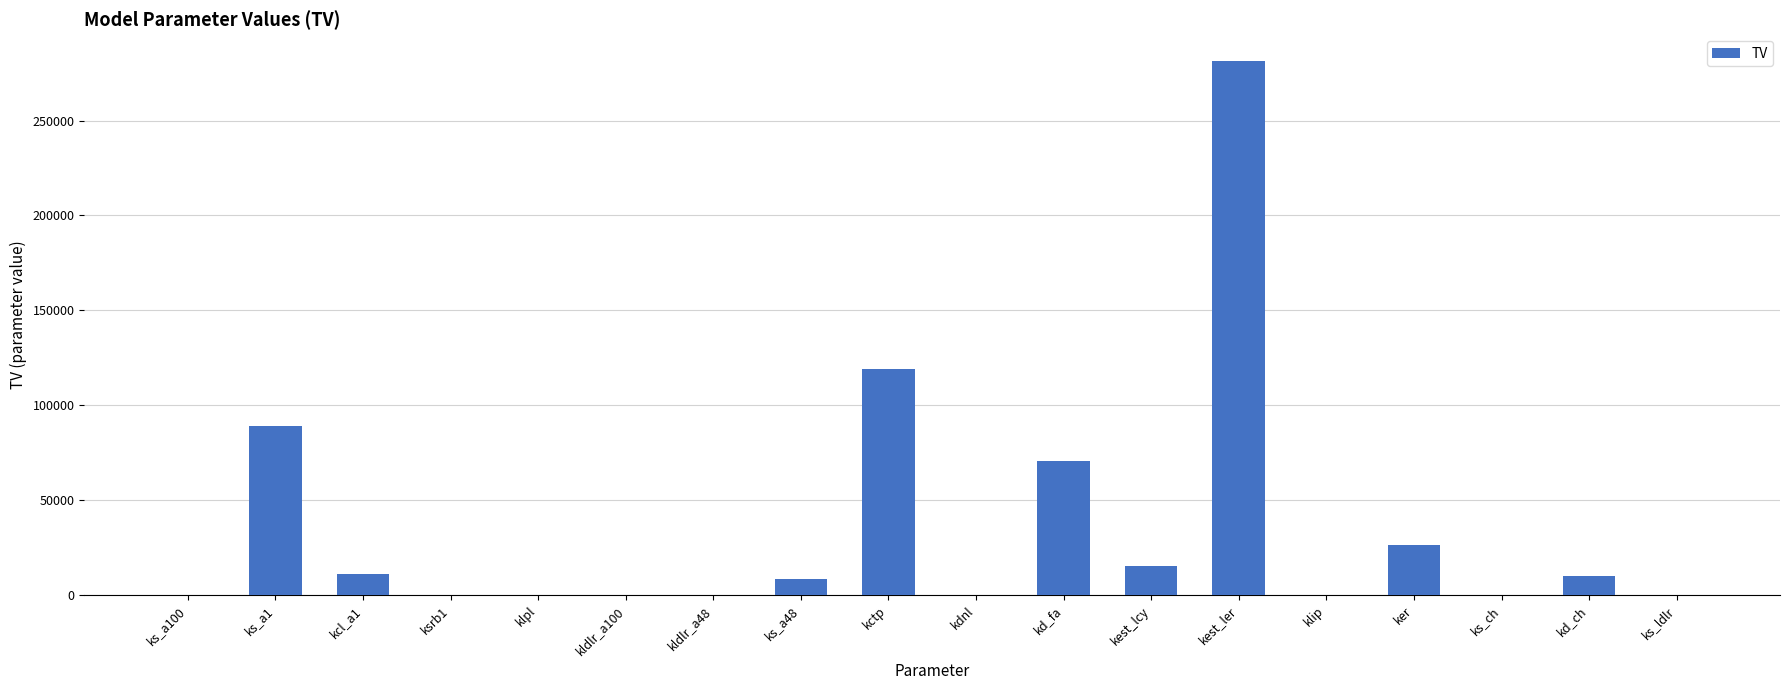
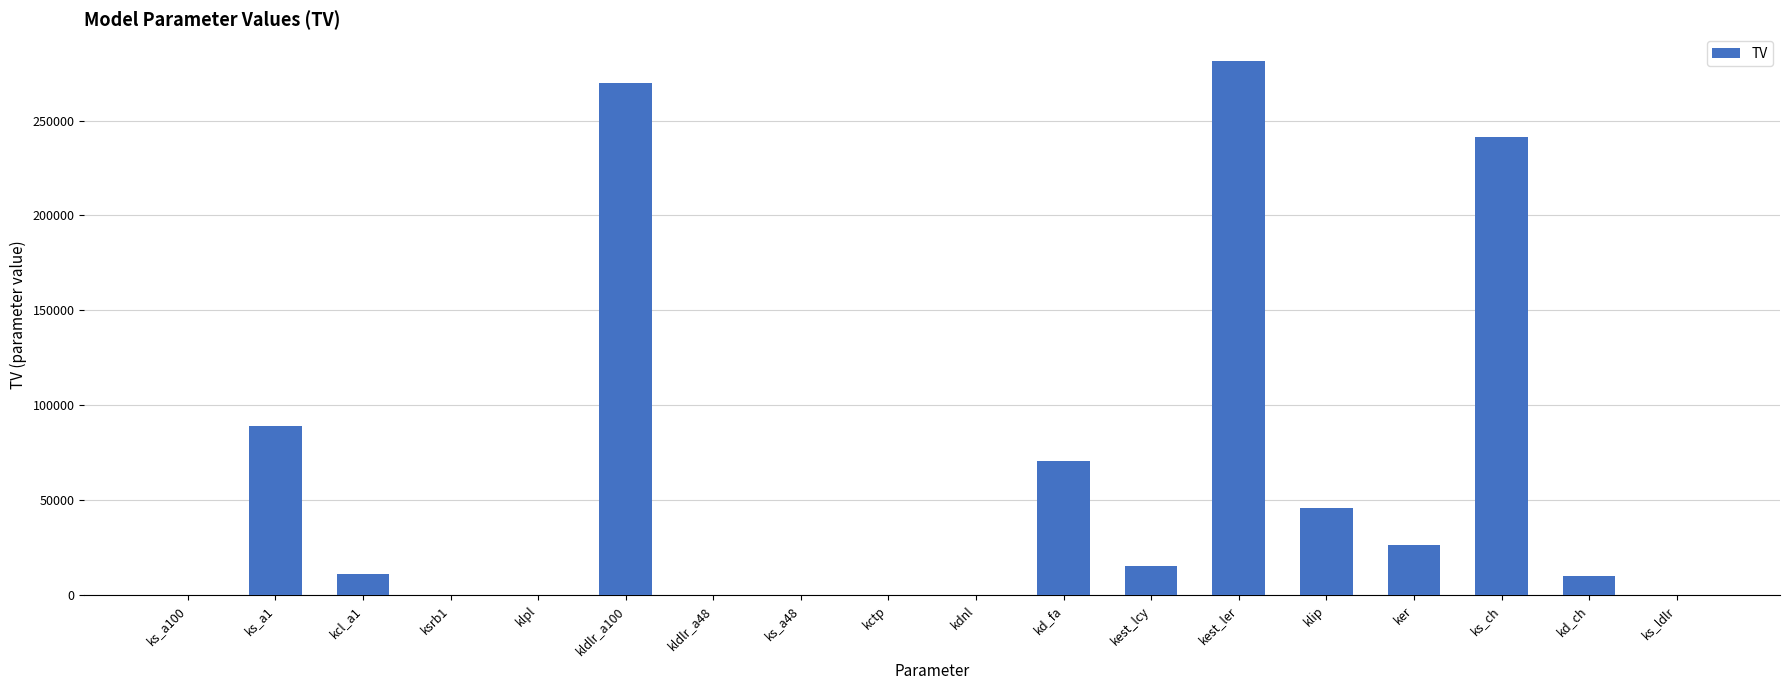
  {
    "ks_a1": 89000,
    "kcl_a1": 11000,
-   "kldlr_a100": 0,
-   "ks_a48": 8000,
-   "kctp": 119000,
+   "kldlr_a100": 270000,
+   "ks_a48": 0,
+   "kctp": 0,
    "kd_fa": 70000,
    "kest_lcy": 15000,
    "kest_ler": 281000,
-   "klip": 0,
+   "klip": 46000,
    "ker": 26000,
-   "ks_ch": 0,
+   "ks_ch": 242000,
    "kd_ch": 10000
  }
